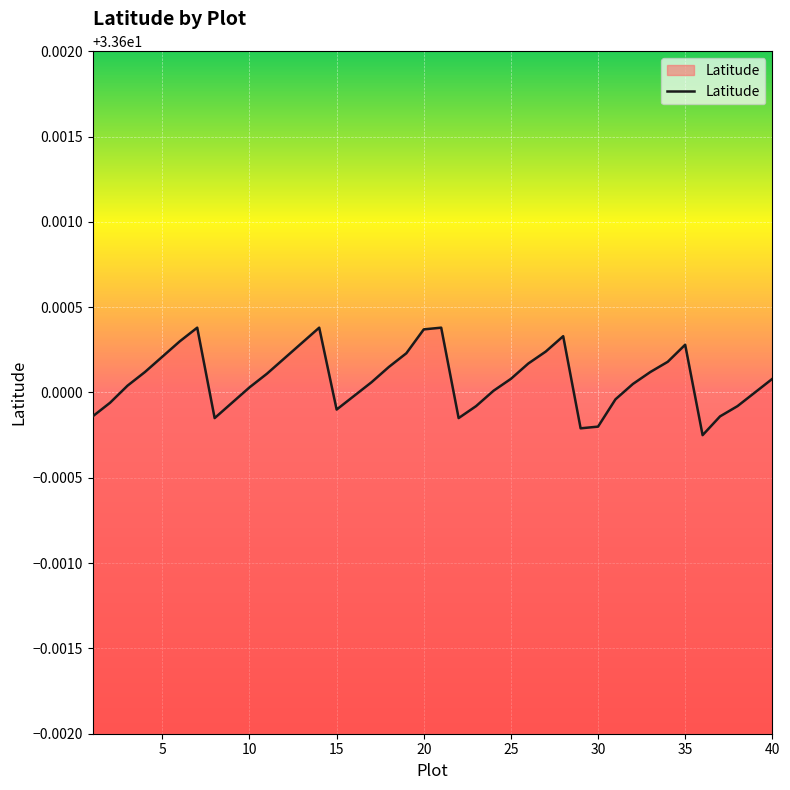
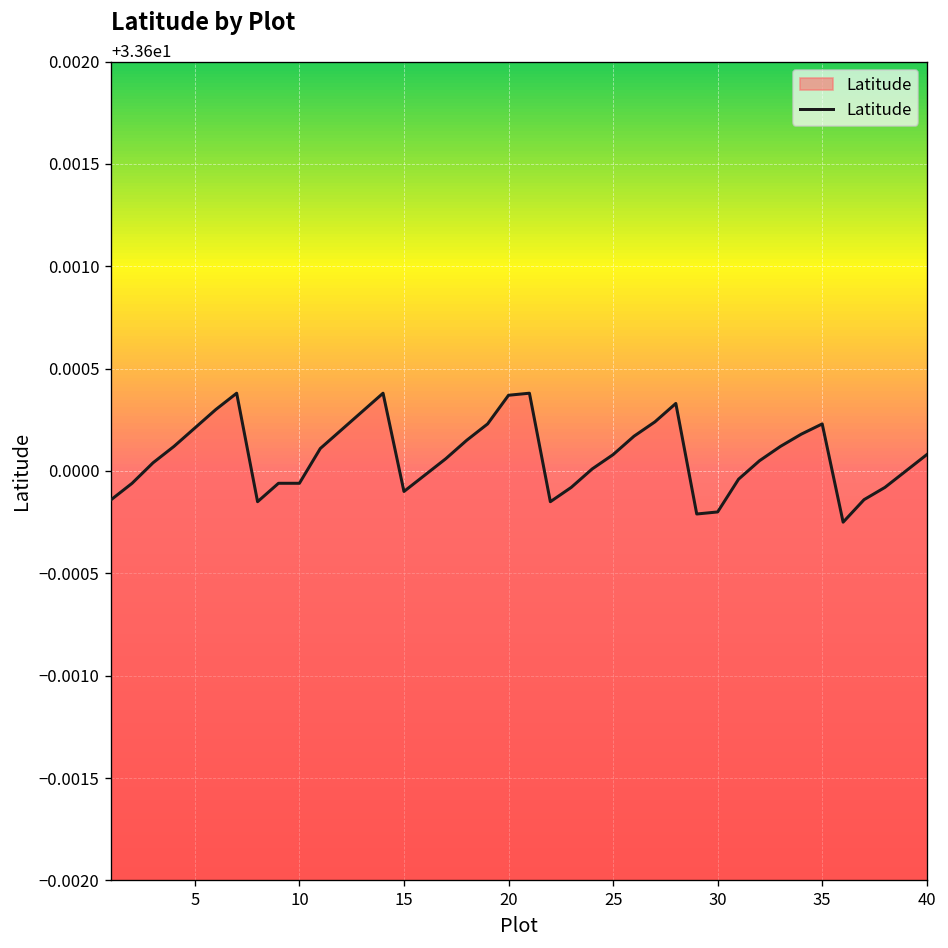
  {
    "5": 33.60021,
-   "10": 33.60003,
+   "10": 33.59994,
    "15": 33.59990,
    "20": 33.60037,
    "25": 33.60008,
    "30": 33.59980,
-   "35": 33.60028,
+   "35": 33.60023,
    "40": 33.60008
  }
